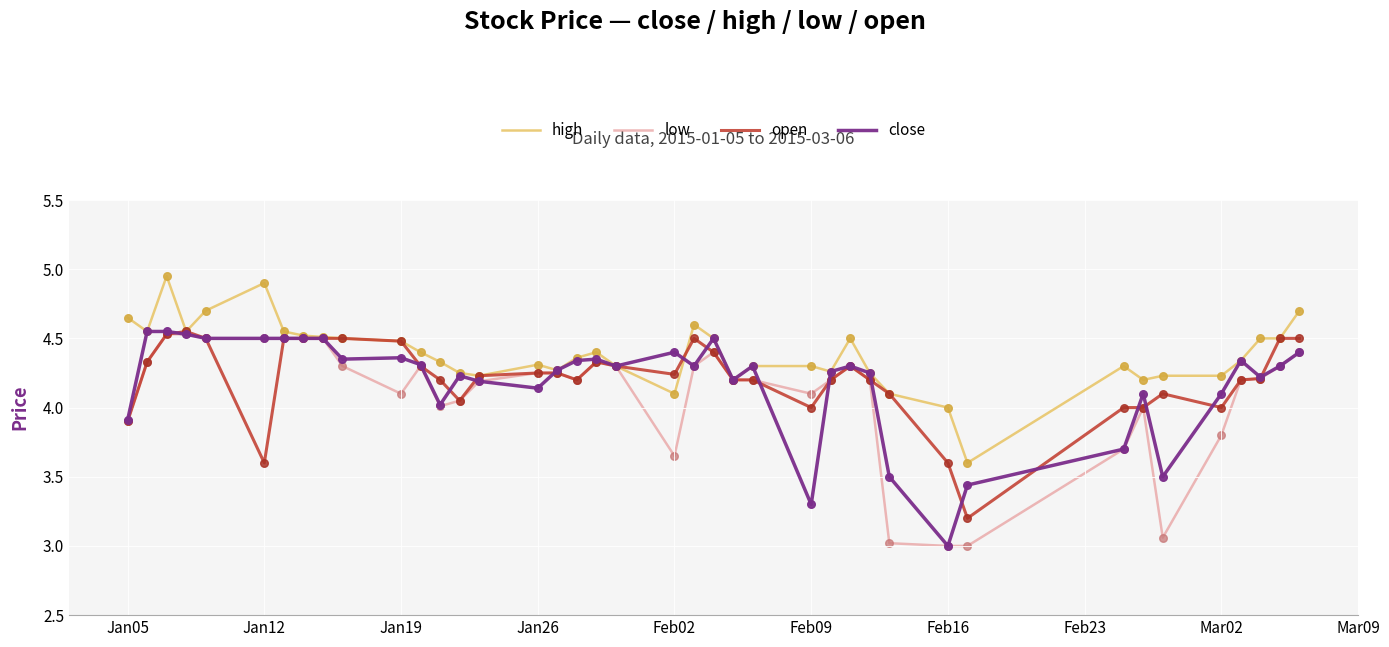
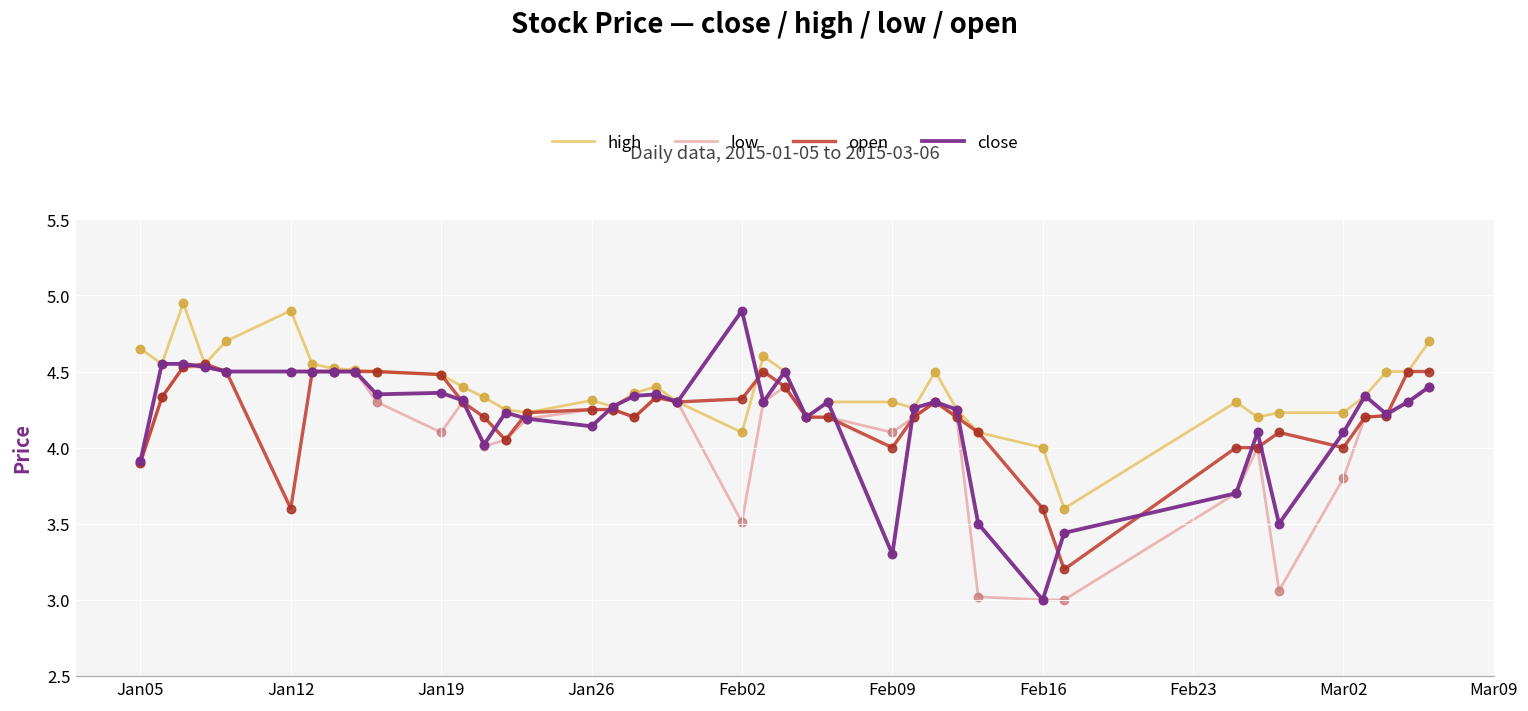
  {
    "high": {
      "Jan05": 4.65,
      "Jan12": 4.90,
      "Jan26": 4.31,
      "Feb02": 4.10,
      "Feb09": 4.30,
      "Feb16": 4.00,
      "Mar02": 4.23
    },
    "low": {
      "Jan19": 4.10,
-     "Feb02": 3.65,
+     "Feb02": 3.51,
      "Feb09": 4.10,
      "Mar02": 3.80
    },
    "open": {
      "Jan12": 3.60,
-     "Feb02": 4.24,
+     "Feb02": 4.32,
      "Feb09": 4.00,
      "Feb16": 3.60,
      "Mar02": 4.00
    },
    "close": {
      "Jan19": 4.36,
      "Jan26": 4.14,
-     "Feb02": 4.4,
+     "Feb02": 4.9,
      "Feb09": 3.3,
      "Mar02": 4.1
    }
  }
